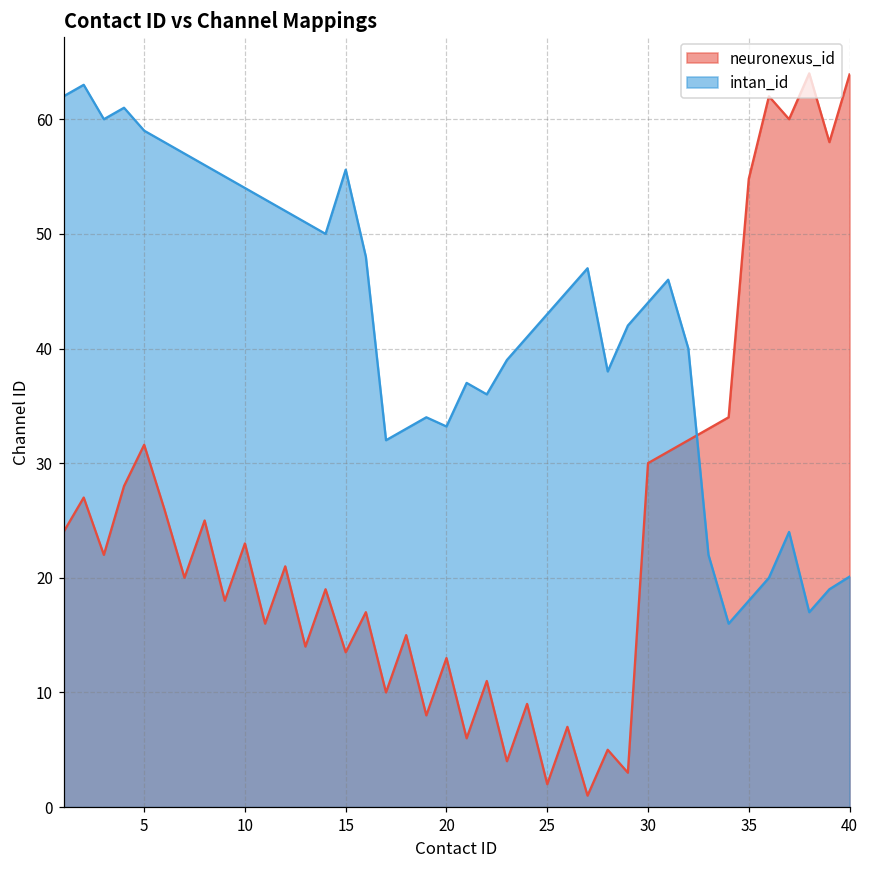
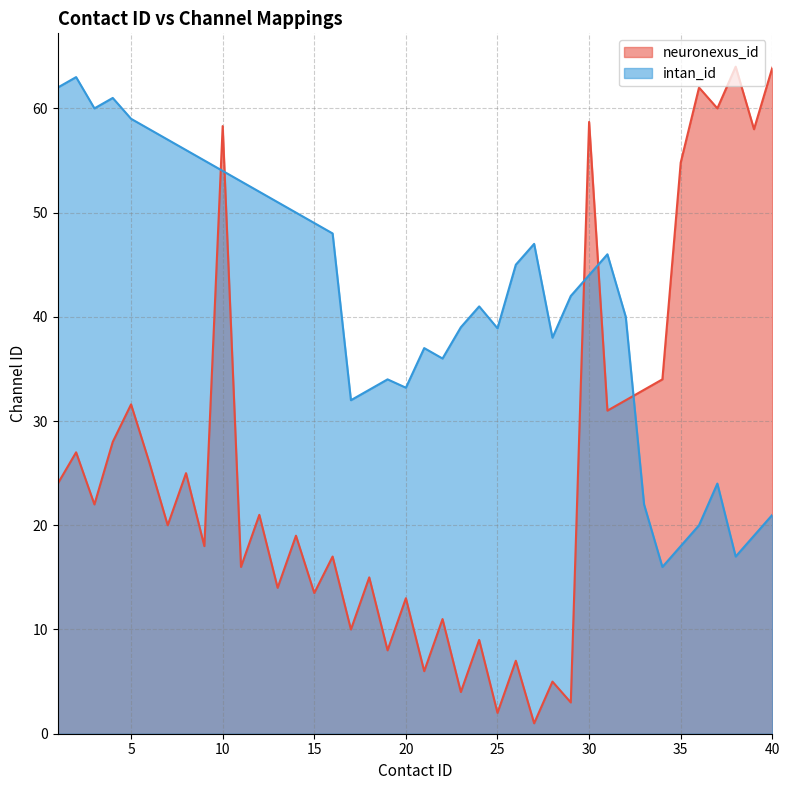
  {
    "neuronexus_id": {
      "5": 31.6,
-     "10": 23.0,
+     "10": 58.3,
      "15": 13.5,
      "20": 13.0,
      "25": 2.0,
-     "30": 30.0,
+     "30": 58.7,
      "35": 54.8,
      "40": 63.9
    },
    "intan_id": {
      "5": 59.0,
      "10": 54.0,
-     "15": 55.6,
+     "15": 49.0,
      "20": 33.2,
-     "25": 43.0,
+     "25": 38.9,
      "30": 44.0,
      "35": 18.0,
-     "40": 20.1
+     "40": 21.0
    }
  }
